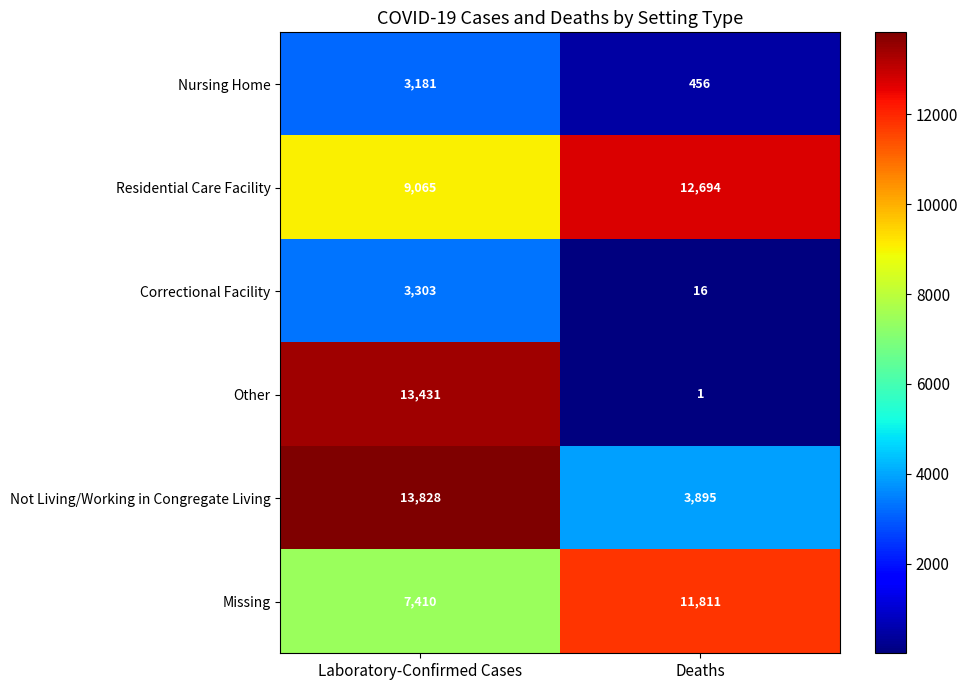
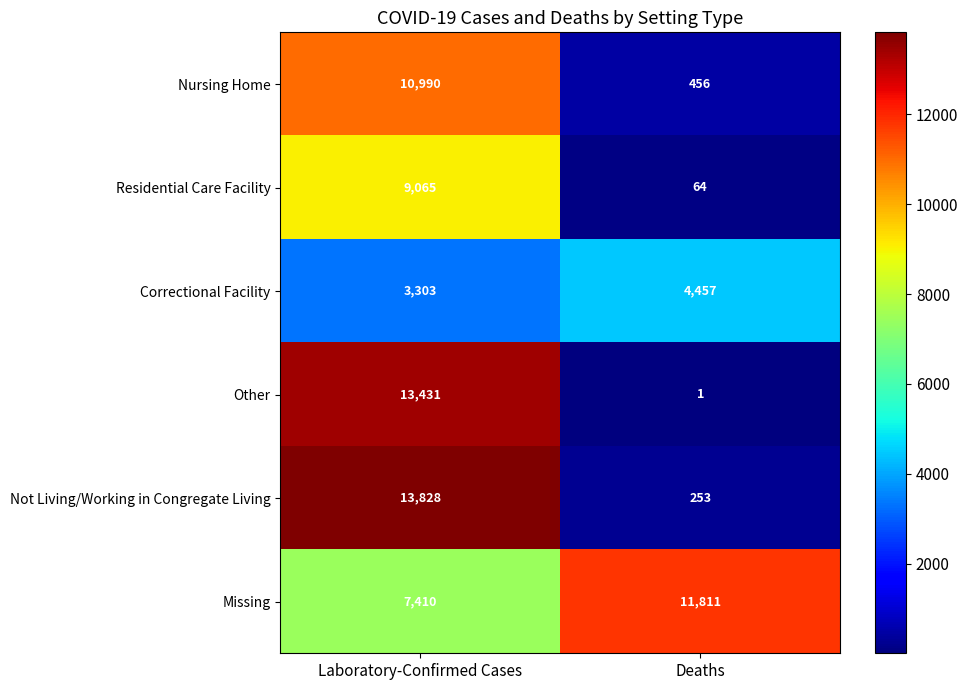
  {
    "Nursing Home": {
-     "Laboratory-Confirmed Cases": "3,181",
+     "Laboratory-Confirmed Cases": "10,990",
      "Deaths": "456"
    },
    "Residential Care Facility": {
      "Laboratory-Confirmed Cases": "9,065",
-     "Deaths": "12,694"
+     "Deaths": "64"
    },
    "Correctional Facility": {
      "Laboratory-Confirmed Cases": "3,303",
-     "Deaths": "16"
+     "Deaths": "4,457"
    },
    "Other": {
      "Laboratory-Confirmed Cases": "13,431",
      "Deaths": "1"
    },
    "Not Living/Working in Congregate Living": {
      "Laboratory-Confirmed Cases": "13,828",
-     "Deaths": "3,895"
+     "Deaths": "253"
    },
    "Missing": {
      "Laboratory-Confirmed Cases": "7,410",
      "Deaths": "11,811"
    }
  }
